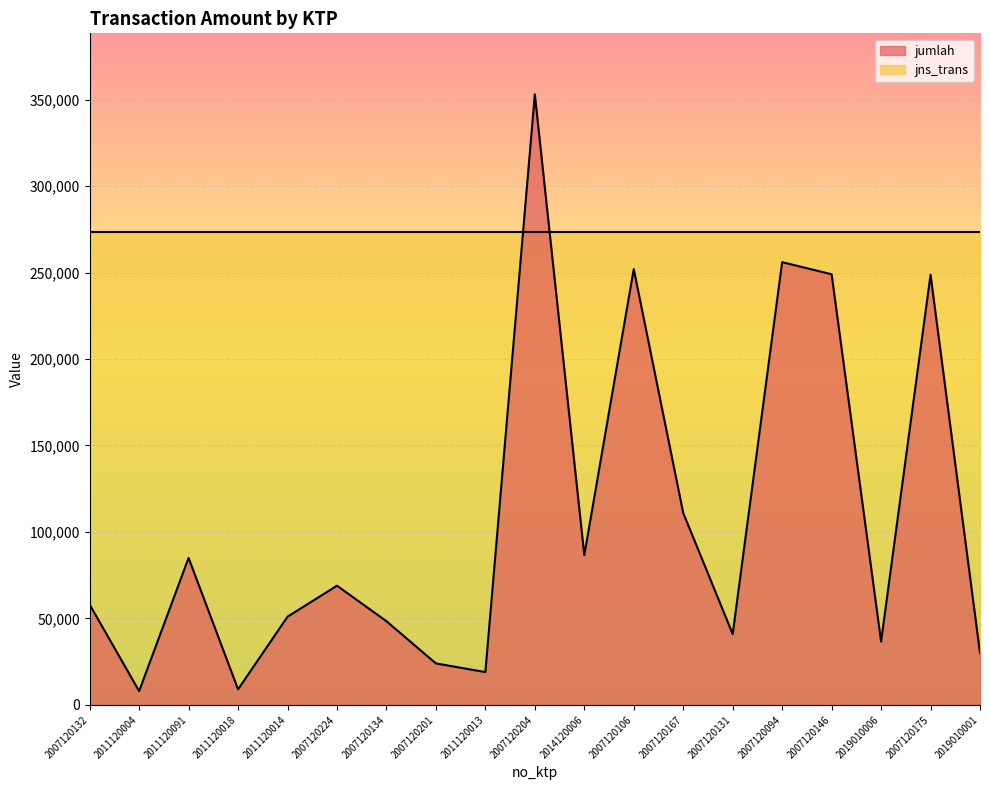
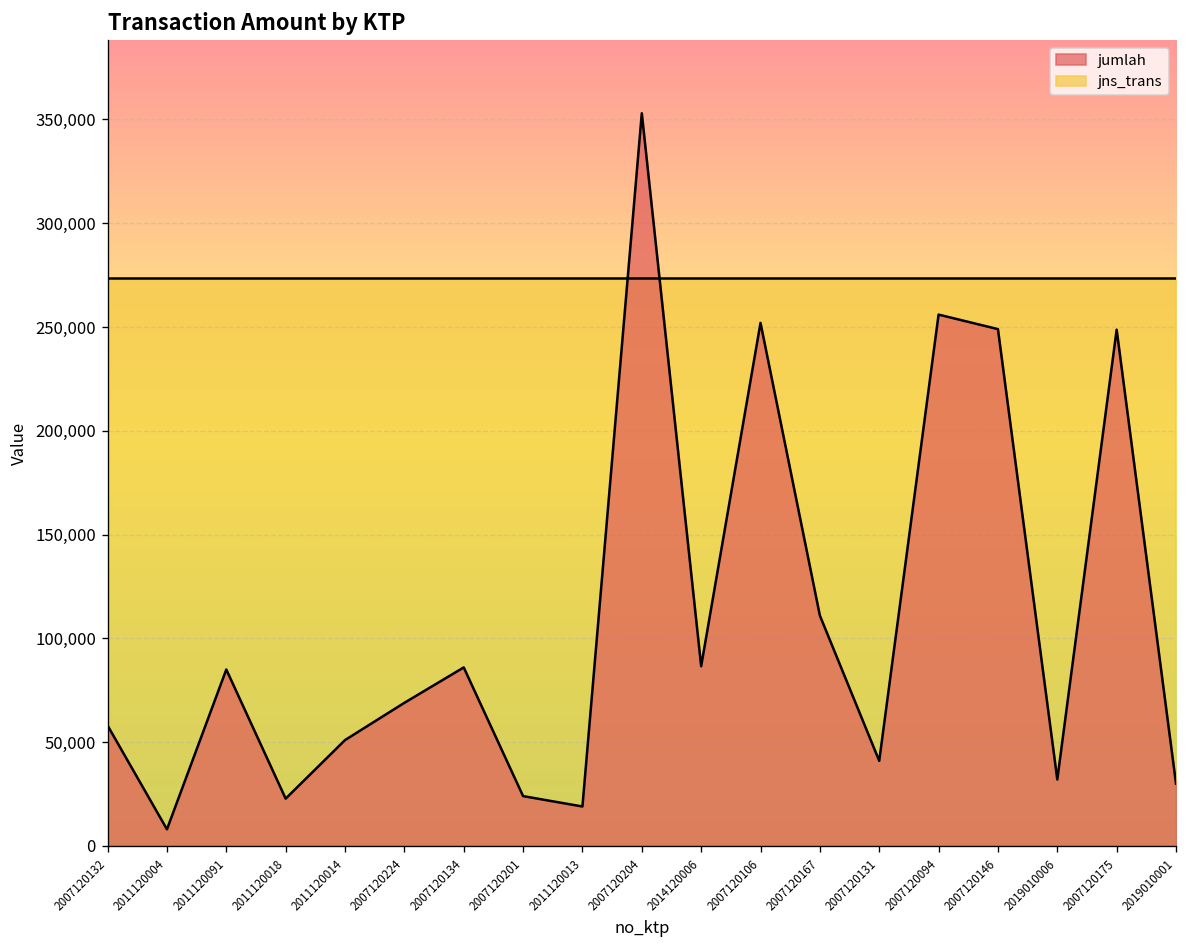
  {
    "jumlah": {
      "2007120132": "58,000",
      "2011120004": "8,000",
      "2011120091": "85,000",
-     "2011120018": "9,000",
+     "2011120018": "23,000",
      "2011120014": "51,000",
      "2007120224": "69,000",
-     "2007120134": "48,000",
+     "2007120134": "86,000",
      "2007120201": "24,000",
      "2011120013": "19,000",
      "2007120204": "353,000",
      "2014120006": "87,000",
      "2007120106": "252,000",
      "2007120167": "111,000",
      "2007120131": "41,000",
      "2007120094": "256,000",
      "2007120146": "249,000",
-     "2019010006": "37,000",
+     "2019010006": "32,000",
      "2007120175": "249,000",
      "2019010001": "30,000"
    },
    "jns_trans": {
      "2007120132": "274,000",
      "2011120004": "274,000",
      "2011120091": "274,000",
      "2011120018": "274,000",
      "2011120014": "274,000",
      "2007120224": "274,000",
      "2007120134": "274,000",
      "2007120201": "274,000",
      "2011120013": "274,000",
      "2007120204": "274,000",
      "2014120006": "274,000",
      "2007120106": "274,000",
      "2007120167": "274,000",
      "2007120131": "274,000",
      "2007120094": "274,000",
      "2007120146": "274,000",
      "2019010006": "274,000",
      "2007120175": "274,000",
      "2019010001": "274,000"
    }
  }
